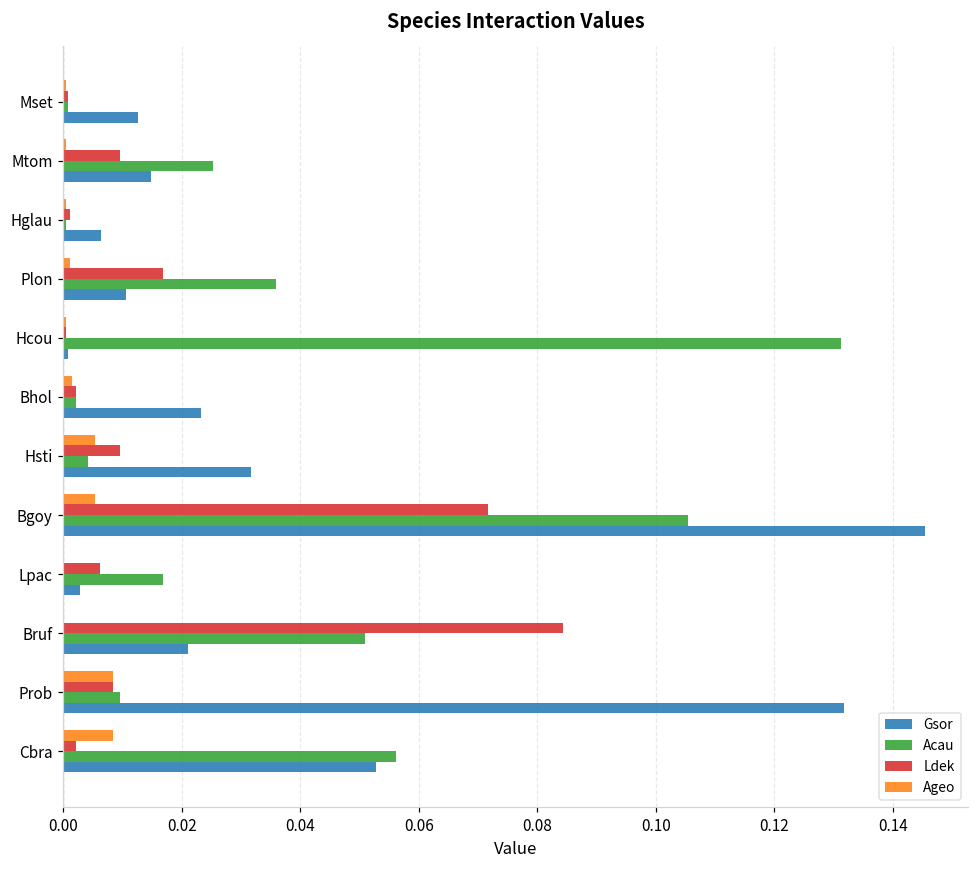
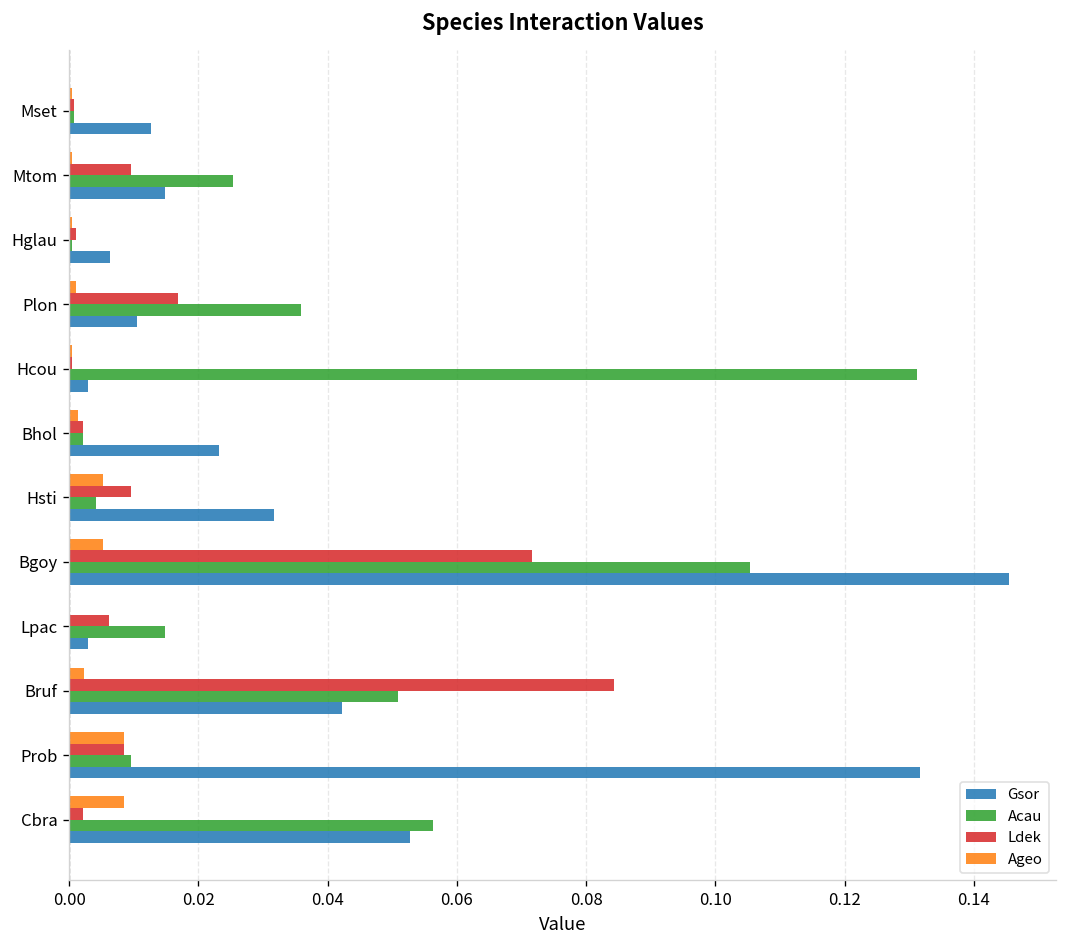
  {
    "Gsor": {
      "Mset": 0.013,
      "Mtom": 0.015,
      "Hglau": 0.006,
      "Plon": 0.011,
-     "Hcou": 0.001,
+     "Hcou": 0.003,
      "Bhol": 0.023,
      "Hsti": 0.032,
      "Bgoy": 0.145,
      "Lpac": 0.003,
-     "Bruf": 0.021,
+     "Bruf": 0.042,
      "Prob": 0.132,
      "Cbra": 0.053
    },
    "Acau": {
      "Mset": 0.001,
      "Mtom": 0.025,
      "Plon": 0.036,
      "Hcou": 0.131,
      "Bhol": 0.002,
      "Hsti": 0.004,
      "Bgoy": 0.105,
-     "Lpac": 0.017,
+     "Lpac": 0.015,
      "Bruf": 0.051,
      "Prob": 0.009,
      "Cbra": 0.056
    },
    "Ldek": {
      "Mset": 0.001,
      "Mtom": 0.009,
      "Hglau": 0.001,
      "Plon": 0.017,
      "Bhol": 0.002,
      "Hsti": 0.009,
      "Bgoy": 0.072,
      "Lpac": 0.006,
      "Bruf": 0.084,
      "Prob": 0.008,
      "Cbra": 0.002
    },
    "Ageo": {
      "Plon": 0.001,
      "Bhol": 0.001,
      "Hsti": 0.005,
      "Bgoy": 0.005,
-     "Bruf": 0.000,
+     "Bruf": 0.002,
      "Prob": 0.008,
      "Cbra": 0.008
    }
  }
